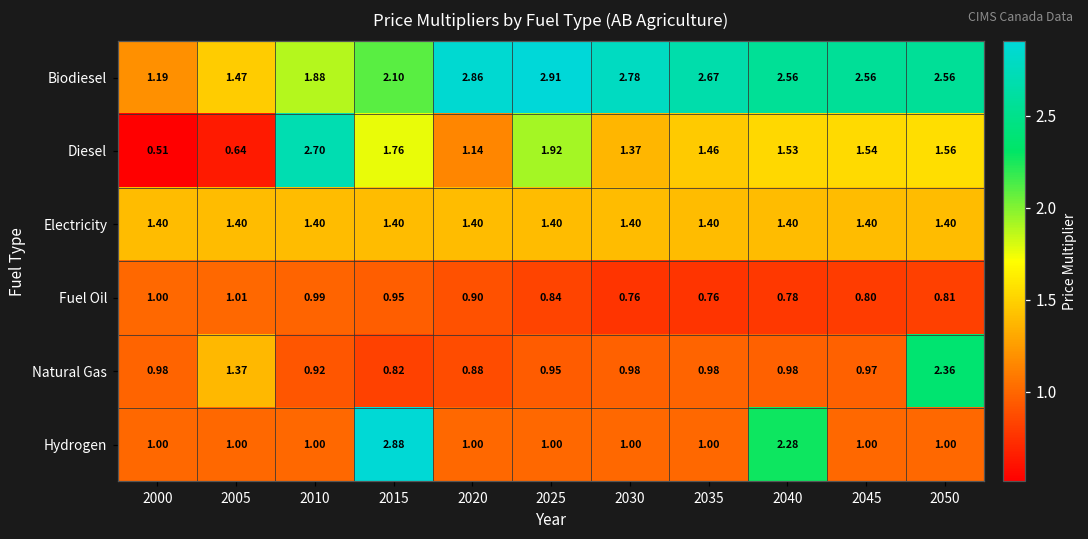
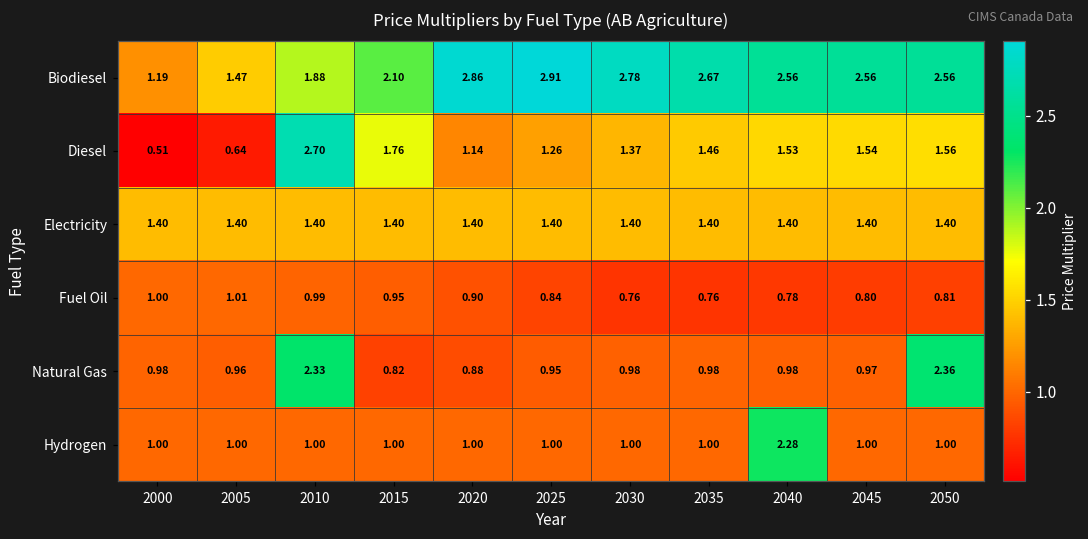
  {
    "Biodiesel": {
      "2000": 1.19,
      "2005": 1.47,
      "2010": 1.88,
      "2015": 2.10,
      "2020": 2.86,
      "2025": 2.91,
      "2030": 2.78,
      "2035": 2.67,
      "2040": 2.56,
      "2045": 2.56,
      "2050": 2.56
    },
    "Diesel": {
      "2000": 0.51,
      "2005": 0.64,
      "2010": 2.70,
      "2015": 1.76,
      "2020": 1.14,
-     "2025": 1.92,
+     "2025": 1.26,
      "2030": 1.37,
      "2035": 1.46,
      "2040": 1.53,
      "2045": 1.54,
      "2050": 1.56
    },
    "Electricity": {
      "2000": 1.40,
      "2005": 1.40,
      "2010": 1.40,
      "2015": 1.40,
      "2020": 1.40,
      "2025": 1.40,
      "2030": 1.40,
      "2035": 1.40,
      "2040": 1.40,
      "2045": 1.40,
      "2050": 1.40
    },
    "Fuel Oil": {
      "2000": 1.00,
      "2005": 1.01,
      "2010": 0.99,
      "2015": 0.95,
      "2020": 0.90,
      "2025": 0.84,
      "2030": 0.76,
      "2035": 0.76,
      "2040": 0.78,
      "2045": 0.80,
      "2050": 0.81
    },
    "Natural Gas": {
      "2000": 0.98,
-     "2005": 1.37,
-     "2010": 0.92,
+     "2005": 0.96,
+     "2010": 2.33,
      "2015": 0.82,
      "2020": 0.88,
      "2025": 0.95,
      "2030": 0.98,
      "2035": 0.98,
      "2040": 0.98,
      "2045": 0.97,
      "2050": 2.36
    },
    "Hydrogen": {
      "2000": 1.00,
      "2005": 1.00,
      "2010": 1.00,
-     "2015": 2.88,
+     "2015": 1.00,
      "2020": 1.00,
      "2025": 1.00,
      "2030": 1.00,
      "2035": 1.00,
      "2040": 2.28,
      "2045": 1.00,
      "2050": 1.00
    }
  }
